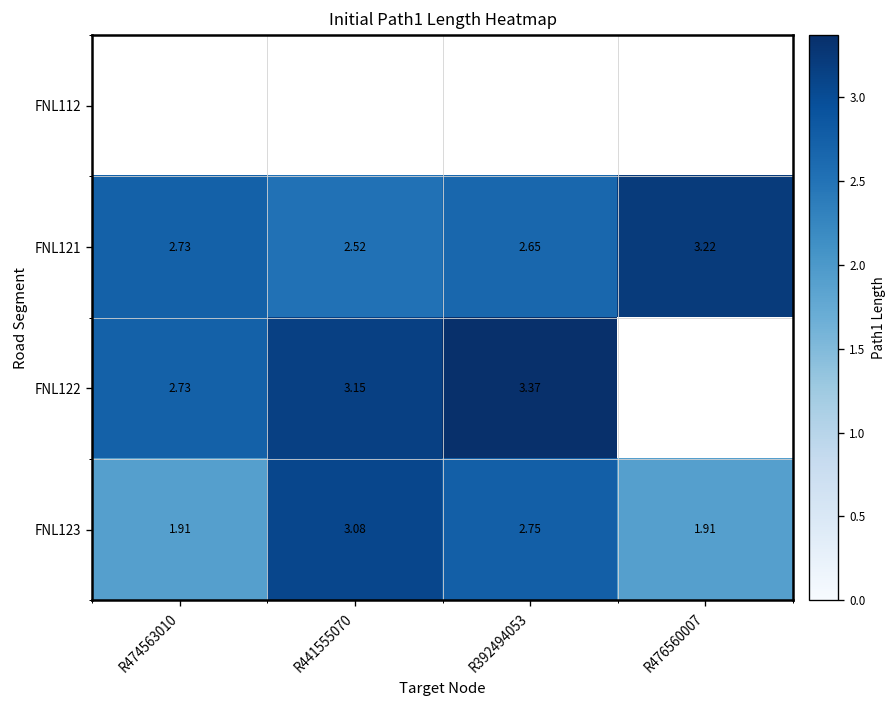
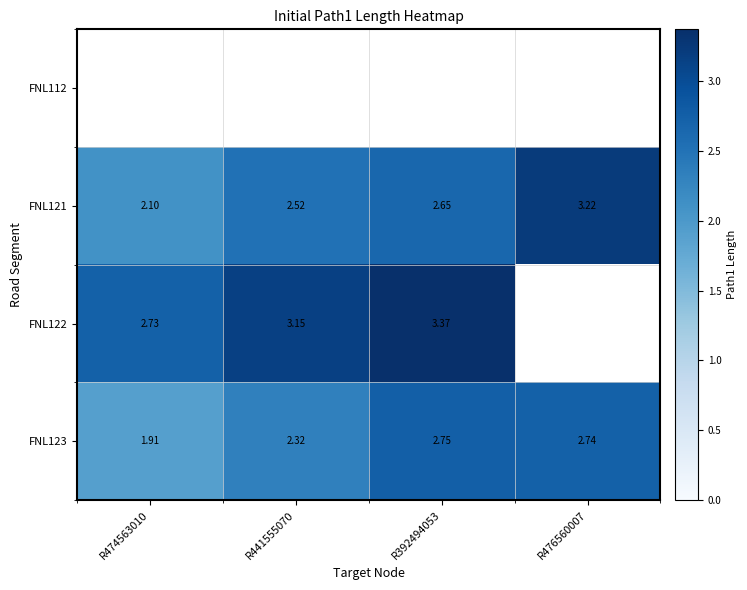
  {
    "FNL121": {
-     "R474563010": 2.73,
+     "R474563010": 2.10,
      "R441555070": 2.52,
      "R392494053": 2.65,
      "R476560007": 3.22
    },
    "FNL122": {
      "R474563010": 2.73,
      "R441555070": 3.15,
      "R392494053": 3.37
    },
    "FNL123": {
      "R474563010": 1.91,
-     "R441555070": 3.08,
+     "R441555070": 2.32,
      "R392494053": 2.75,
-     "R476560007": 1.91
+     "R476560007": 2.74
    }
  }
